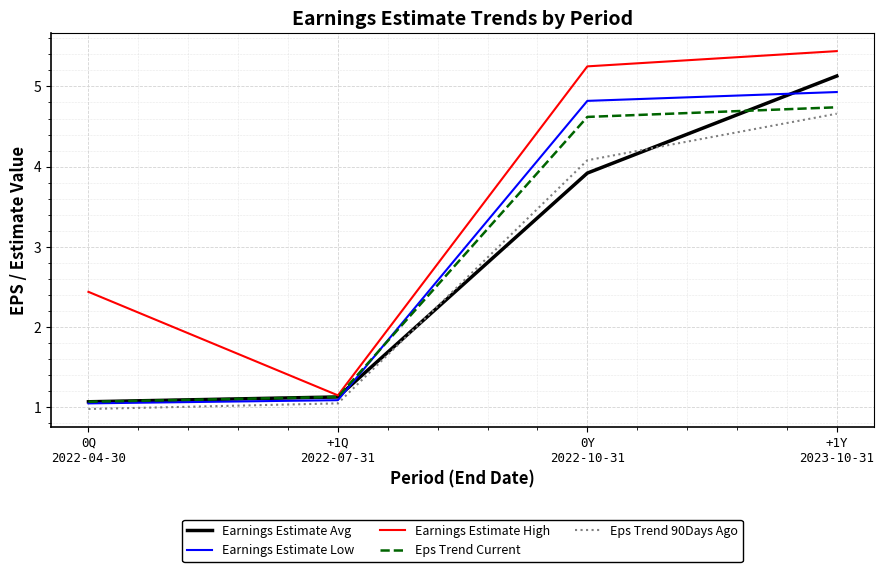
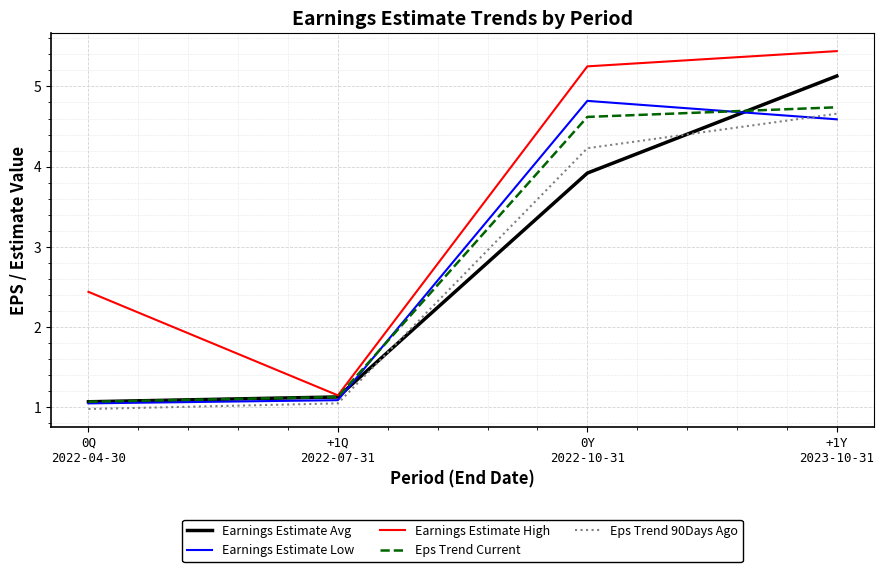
  {
    "Earnings Estimate Avg": {
      "0Y 2022-10-31": 3.9,
      "+1Y 2023-10-31": 5.1
    },
    "Earnings Estimate Low": {
      "+1Q 2022-07-31": 1.1,
      "0Y 2022-10-31": 4.8,
-     "+1Y 2023-10-31": 4.9
+     "+1Y 2023-10-31": 4.6
    },
    "Earnings Estimate High": {
      "0Q 2022-04-30": 2.4,
      "0Y 2022-10-31": 5.3,
      "+1Y 2023-10-31": 5.4
    },
    "Eps Trend Current": {
      "0Y 2022-10-31": 4.6,
      "+1Y 2023-10-31": 4.7
    },
    "Eps Trend 90Days Ago": {
      "0Q 2022-04-30": 1.0,
      "+1Q 2022-07-31": 1.1,
-     "0Y 2022-10-31": 4.1,
+     "0Y 2022-10-31": 4.2,
      "+1Y 2023-10-31": 4.7
    }
  }
